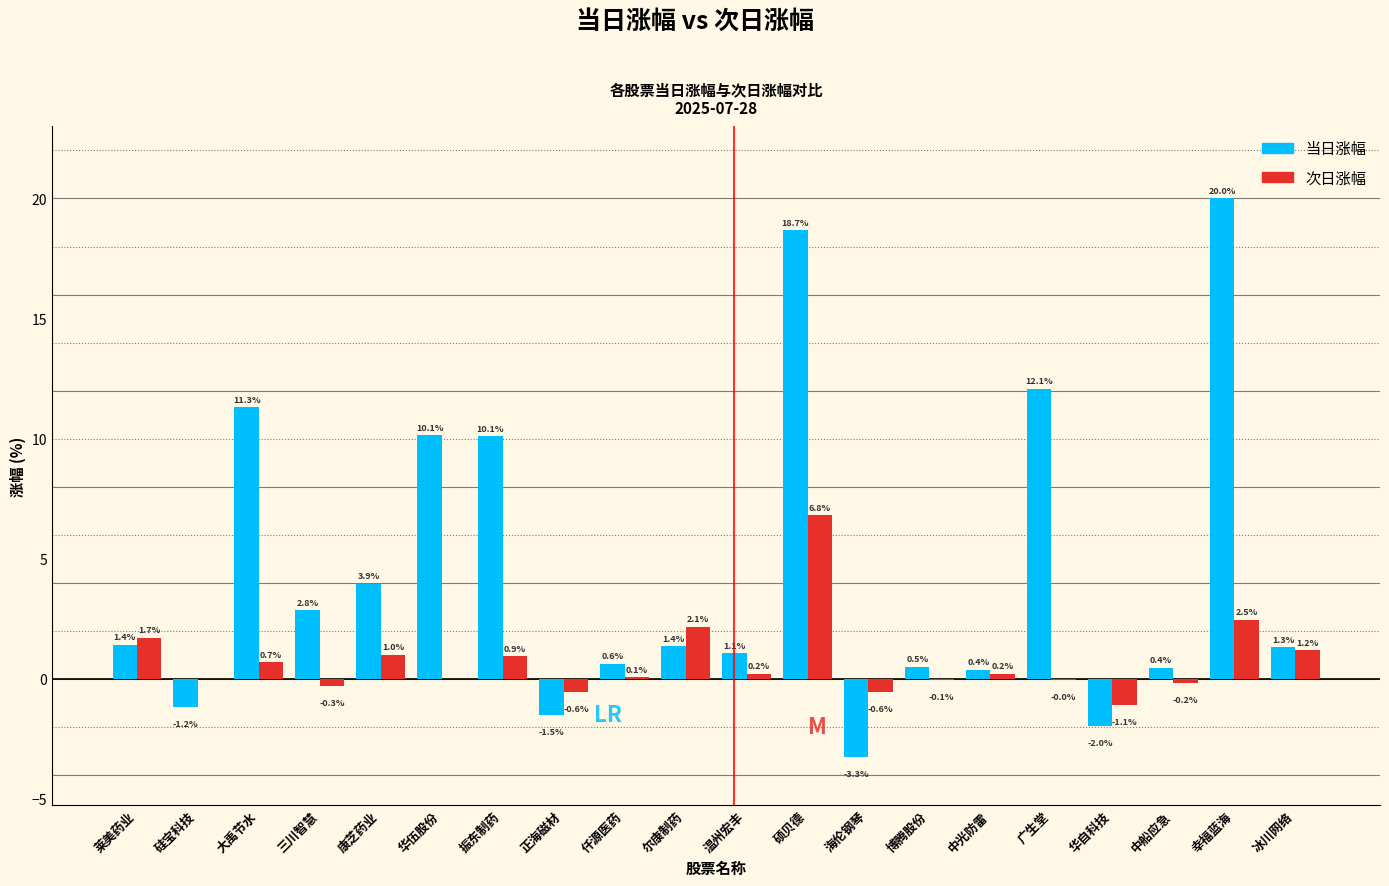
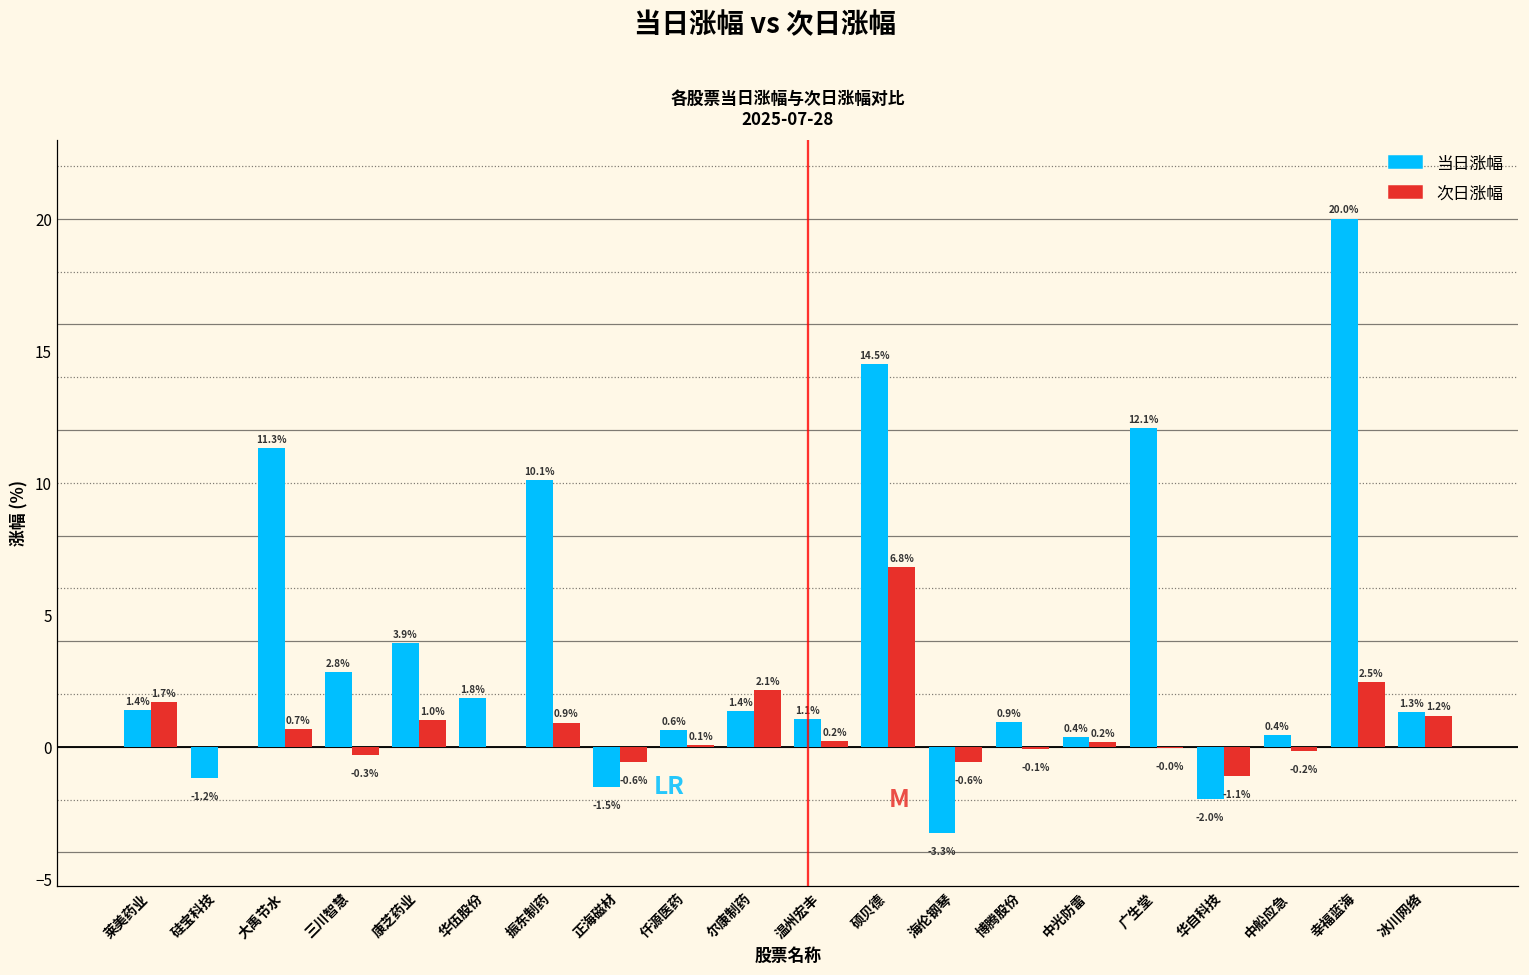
  {
    "当日涨幅": {
      "莱美药业": "1.4%",
      "硅宝科技": "-1.2%",
      "大禹节水": "11.3%",
      "三川智慧": "2.8%",
      "康芝药业": "3.9%",
-     "华伍股份": "10.1%",
+     "华伍股份": "1.8%",
      "振东制药": "10.1%",
      "正海磁材": "-1.5%",
      "仟源医药": "0.6%",
      "尔康制药": "1.4%",
      "温州宏丰": "1.1%",
-     "硕贝德": "18.7%",
+     "硕贝德": "14.5%",
      "海伦钢琴": "-3.3%",
-     "博腾股份": "0.5%",
+     "博腾股份": "0.9%",
      "中光防雷": "0.4%",
      "广生堂": "12.1%",
      "华自科技": "-2.0%",
      "中船应急": "0.4%",
      "幸福蓝海": "20.0%",
      "冰川网络": "1.3%"
    },
    "次日涨幅": {
      "莱美药业": "1.7%",
      "大禹节水": "0.7%",
      "三川智慧": "-0.3%",
      "康芝药业": "1.0%",
      "振东制药": "0.9%",
      "正海磁材": "-0.6%",
      "仟源医药": "0.1%",
      "尔康制药": "2.1%",
      "温州宏丰": "0.2%",
      "硕贝德": "6.8%",
      "海伦钢琴": "-0.6%",
      "博腾股份": "-0.1%",
      "中光防雷": "0.2%",
      "广生堂": "-0.0%",
      "华自科技": "-1.1%",
      "中船应急": "-0.2%",
      "幸福蓝海": "2.5%",
      "冰川网络": "1.2%"
    }
  }
